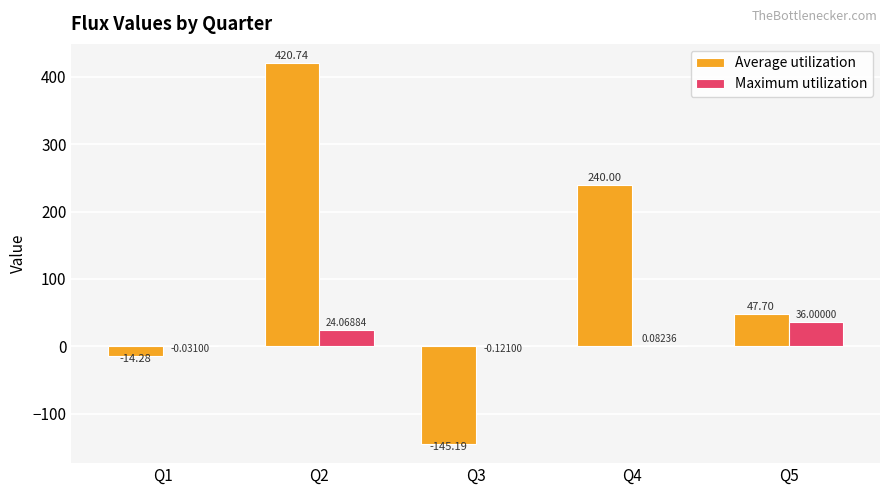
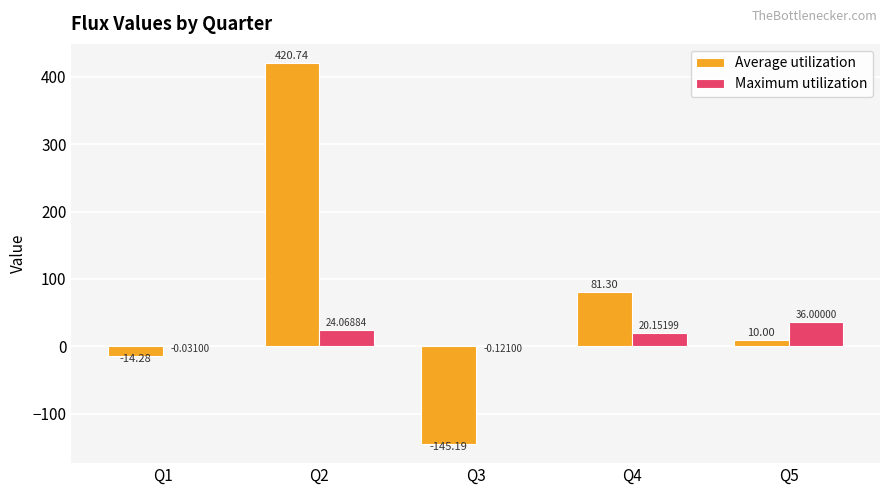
  {
    "Average utilization": {
      "Q1": -14.28,
      "Q2": 420.74,
      "Q3": -145.19,
-     "Q4": 240.00,
-     "Q5": 47.70
+     "Q4": 81.30,
+     "Q5": 10.00
    },
    "Maximum utilization": {
      "Q1": -0.03100,
      "Q2": 24.06884,
      "Q3": -0.12100,
-     "Q4": 0.08236,
+     "Q4": 20.15199,
      "Q5": 36.00000
    }
  }
